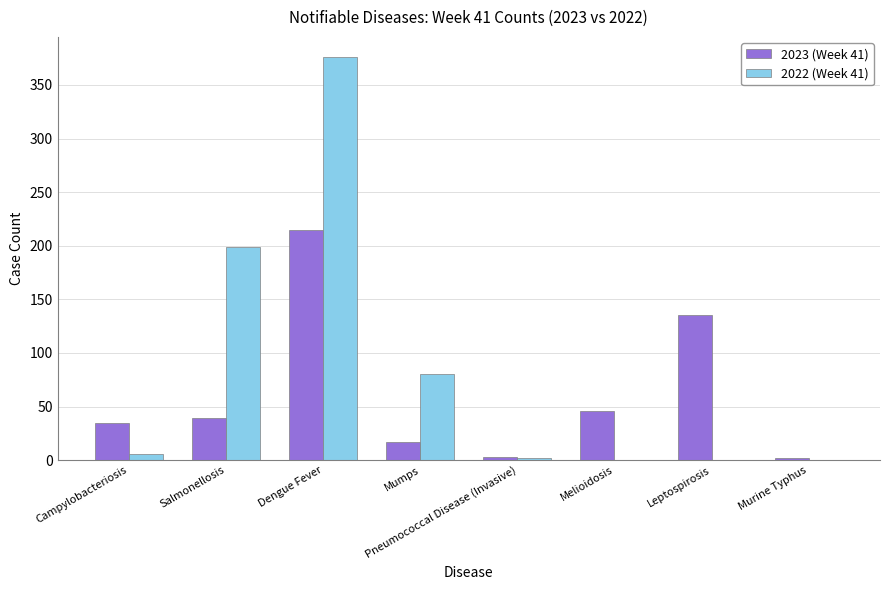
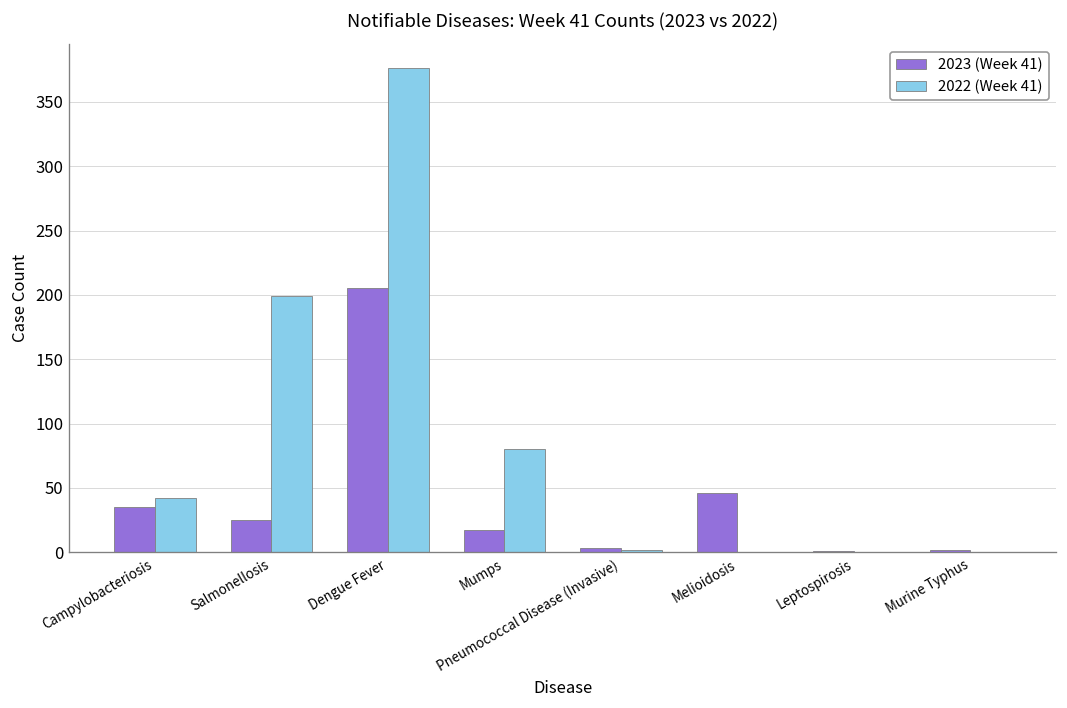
  {
    "2023 (Week 41)": {
      "Campylobacteriosis": 35,
-     "Salmonellosis": 39,
-     "Dengue Fever": 215,
+     "Salmonellosis": 25,
+     "Dengue Fever": 205,
      "Mumps": 17,
      "Pneumococcal Disease (Invasive)": 3,
      "Melioidosis": 46,
-     "Leptospirosis": 135
+     "Leptospirosis": 1
    },
    "2022 (Week 41)": {
-     "Campylobacteriosis": 6,
+     "Campylobacteriosis": 42,
      "Salmonellosis": 199,
      "Dengue Fever": 376,
      "Mumps": 80,
      "Melioidosis": 0,
      "Leptospirosis": 0,
      "Murine Typhus": 0
    }
  }
